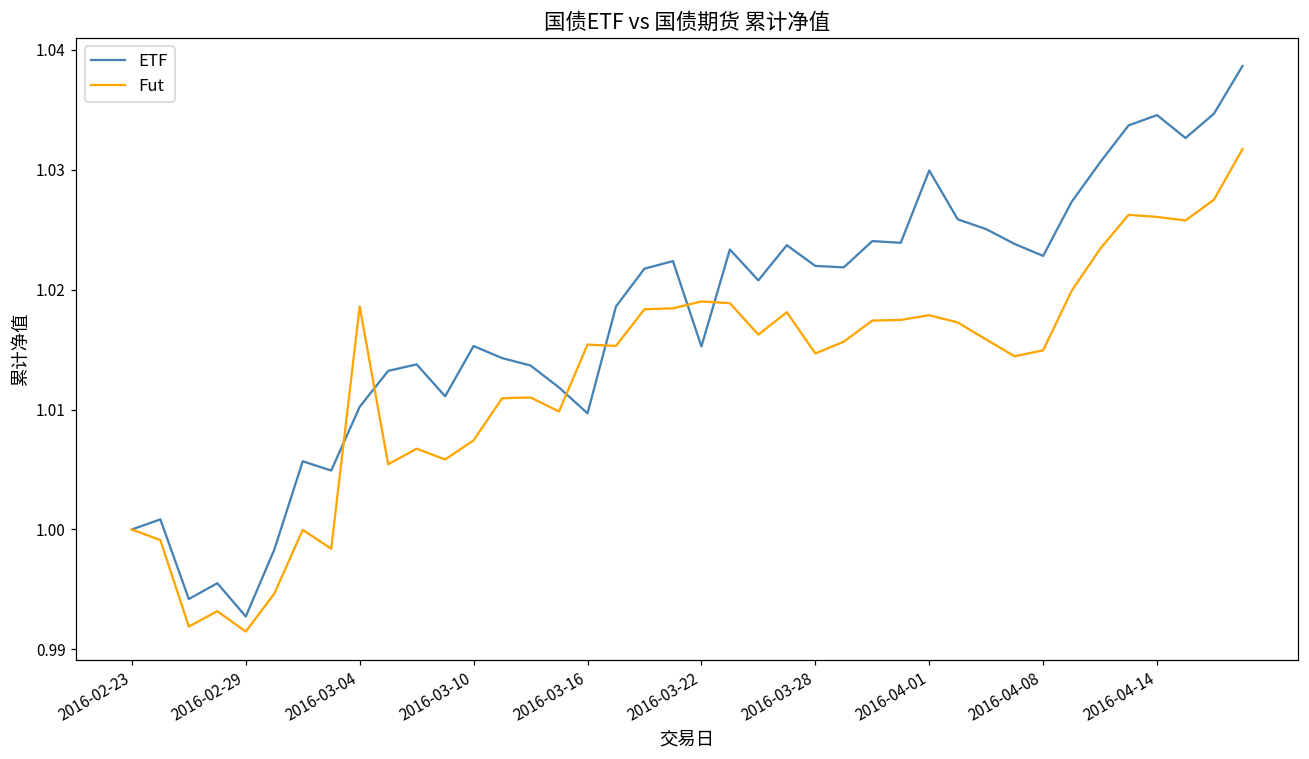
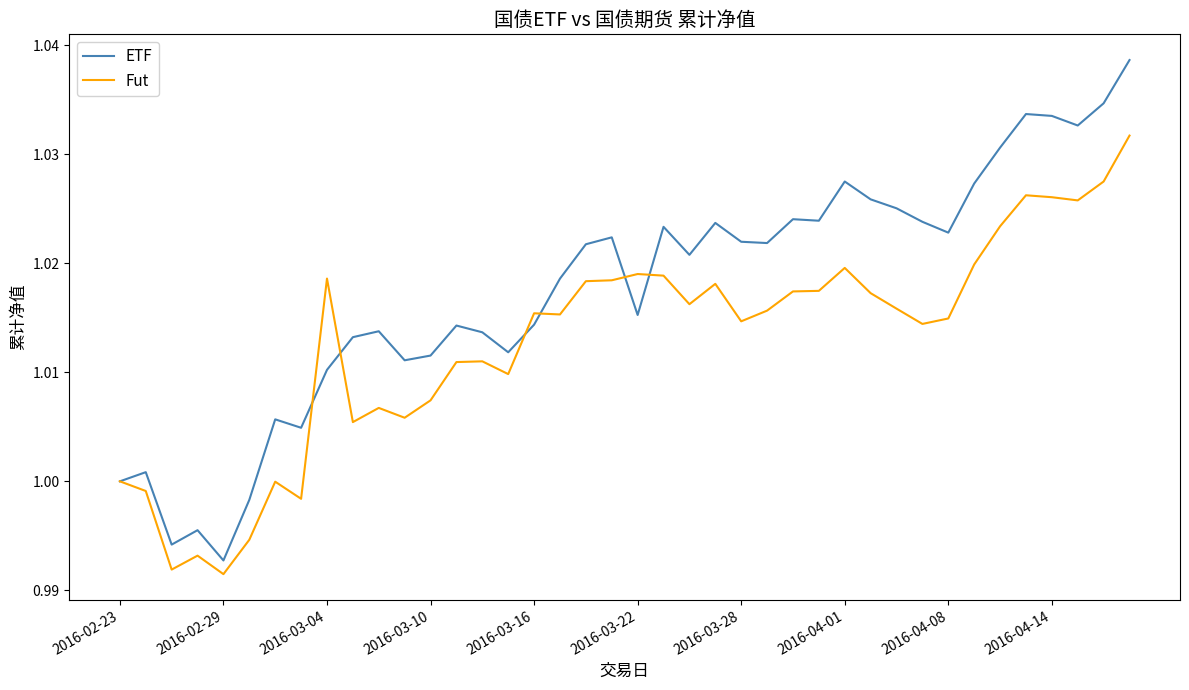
  {
    "ETF": {
      "2016-02-29": 0.9927,
      "2016-03-04": 1.0102,
-     "2016-03-10": 1.0153,
-     "2016-03-16": 1.0097,
+     "2016-03-10": 1.0115,
+     "2016-03-16": 1.0144,
      "2016-03-22": 1.0153,
      "2016-03-28": 1.0220,
-     "2016-04-01": 1.0299,
+     "2016-04-01": 1.0275,
      "2016-04-08": 1.0228,
-     "2016-04-14": 1.0346
+     "2016-04-14": 1.0335
    },
    "Fut": {
      "2016-02-29": 0.9915,
      "2016-03-04": 1.0186,
      "2016-03-10": 1.0074,
      "2016-03-16": 1.0154,
      "2016-03-22": 1.0190,
      "2016-03-28": 1.0147,
-     "2016-04-01": 1.0179,
+     "2016-04-01": 1.0196,
      "2016-04-08": 1.0149,
      "2016-04-14": 1.0261
    }
  }
